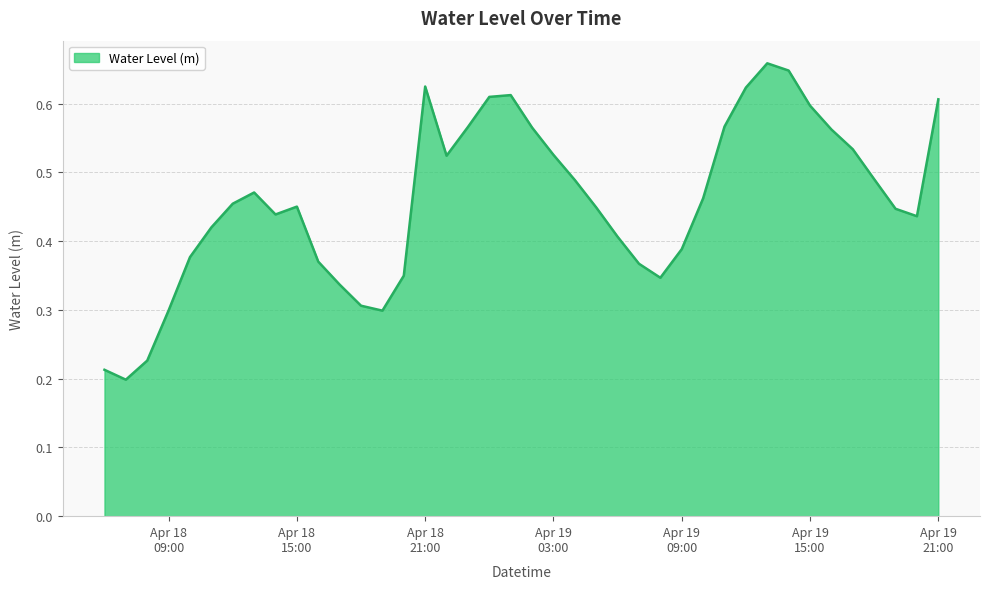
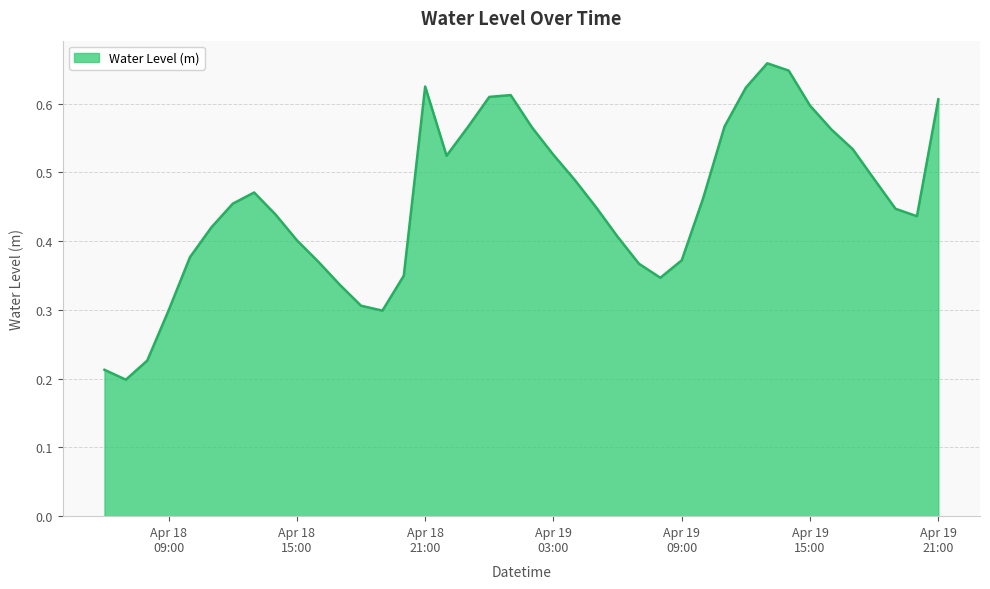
  {
    "Apr 18 09:00": 0.30,
-   "Apr 18 15:00": 0.45,
+   "Apr 18 15:00": 0.40,
    "Apr 18 21:00": 0.62,
    "Apr 19 03:00": 0.53,
-   "Apr 19 09:00": 0.39,
+   "Apr 19 09:00": 0.37,
    "Apr 19 15:00": 0.60,
    "Apr 19 21:00": 0.61
  }
